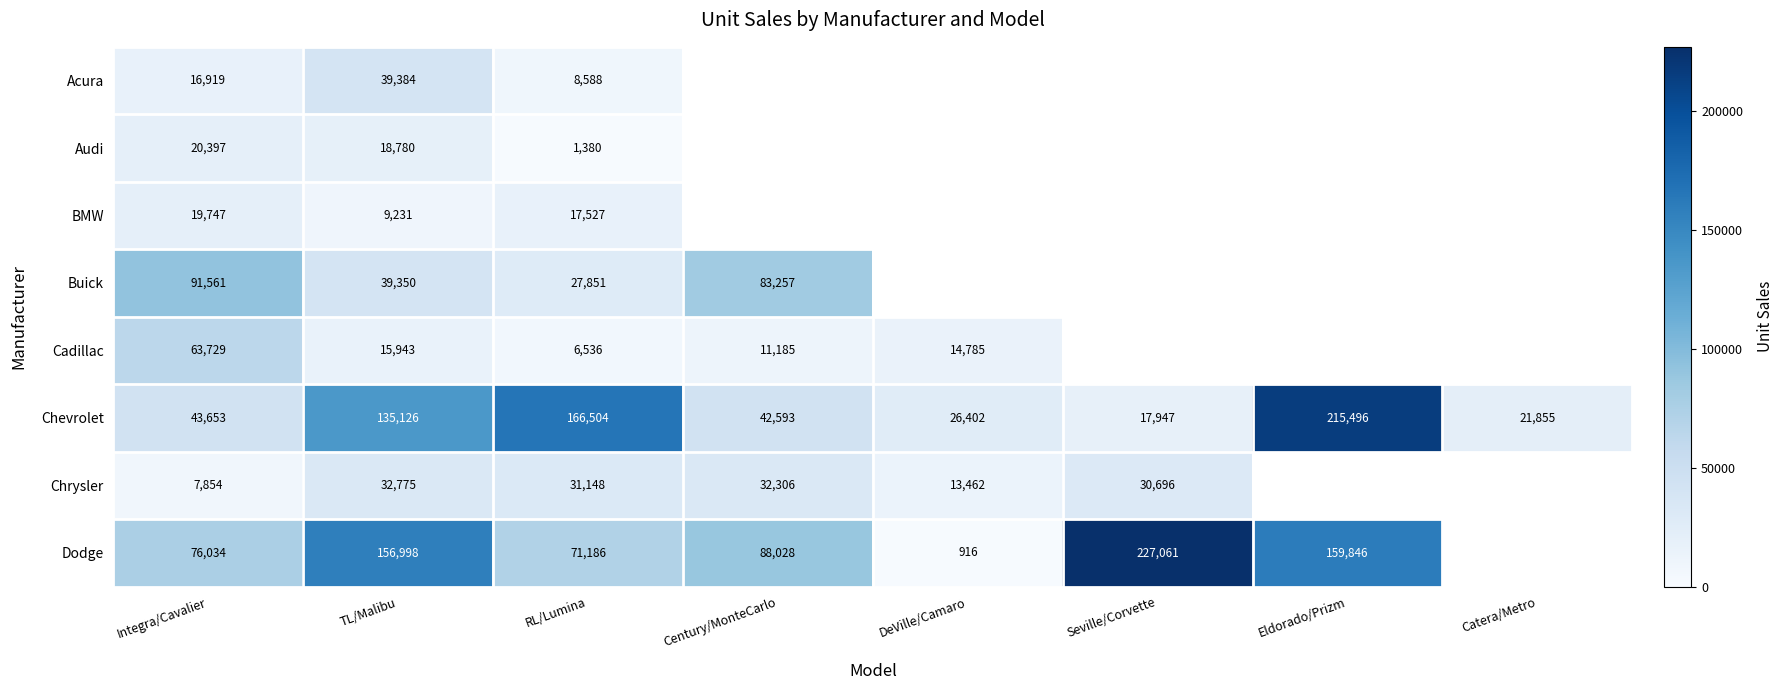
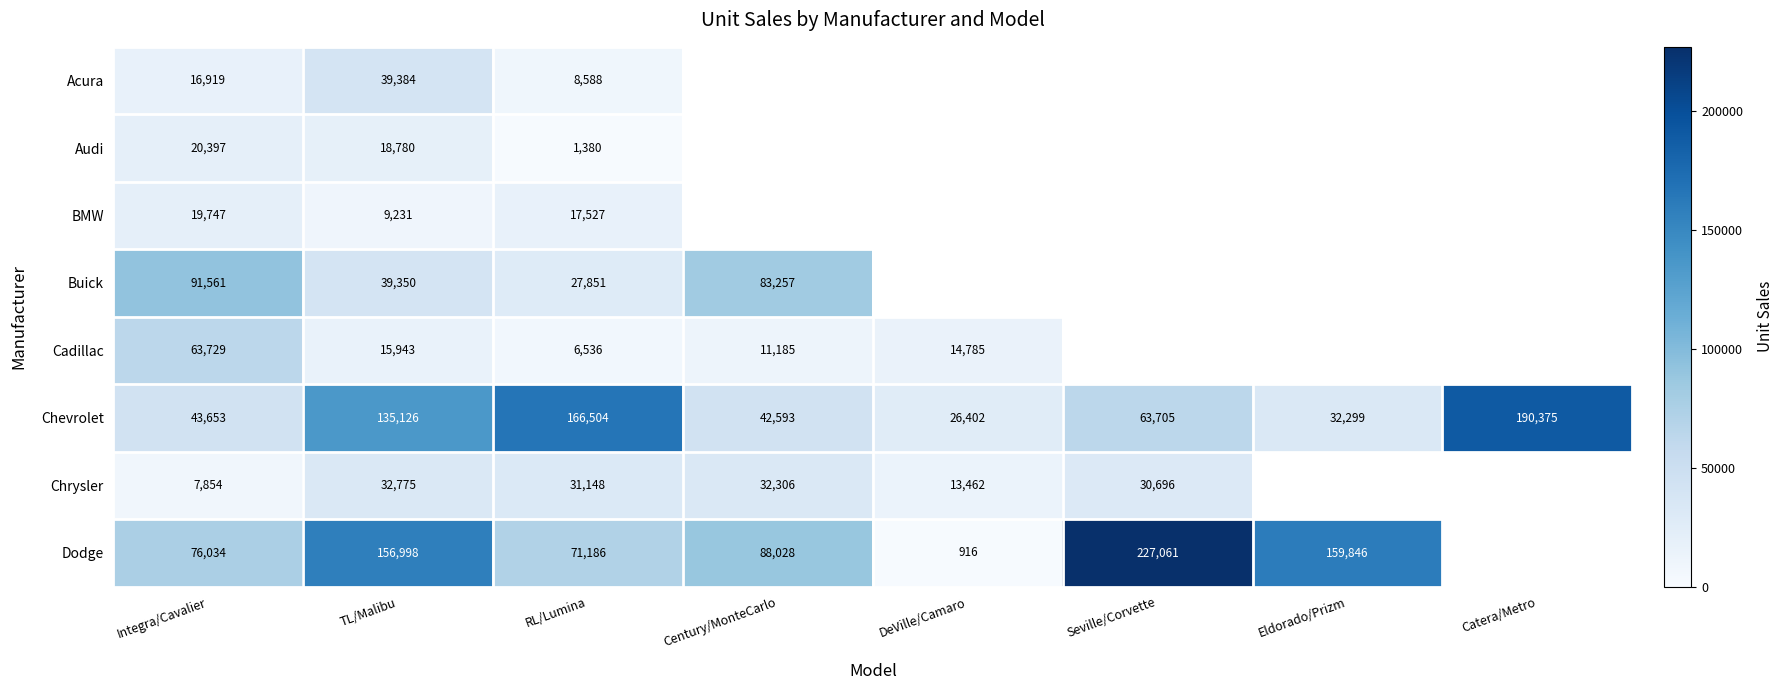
  {
    "Acura": {
      "Integra/Cavalier": "16,919",
      "TL/Malibu": "39,384",
      "RL/Lumina": "8,588"
    },
    "Audi": {
      "Integra/Cavalier": "20,397",
      "TL/Malibu": "18,780",
      "RL/Lumina": "1,380"
    },
    "BMW": {
      "Integra/Cavalier": "19,747",
      "TL/Malibu": "9,231",
      "RL/Lumina": "17,527"
    },
    "Buick": {
      "Integra/Cavalier": "91,561",
      "TL/Malibu": "39,350",
      "RL/Lumina": "27,851",
      "Century/MonteCarlo": "83,257"
    },
    "Cadillac": {
      "Integra/Cavalier": "63,729",
      "TL/Malibu": "15,943",
      "RL/Lumina": "6,536",
      "Century/MonteCarlo": "11,185",
      "DeVille/Camaro": "14,785"
    },
    "Chevrolet": {
      "Integra/Cavalier": "43,653",
      "TL/Malibu": "135,126",
      "RL/Lumina": "166,504",
      "Century/MonteCarlo": "42,593",
      "DeVille/Camaro": "26,402",
-     "Seville/Corvette": "17,947",
-     "Eldorado/Prizm": "215,496",
-     "Catera/Metro": "21,855"
+     "Seville/Corvette": "63,705",
+     "Eldorado/Prizm": "32,299",
+     "Catera/Metro": "190,375"
    },
    "Chrysler": {
      "Integra/Cavalier": "7,854",
      "TL/Malibu": "32,775",
      "RL/Lumina": "31,148",
      "Century/MonteCarlo": "32,306",
      "DeVille/Camaro": "13,462",
      "Seville/Corvette": "30,696"
    },
    "Dodge": {
      "Integra/Cavalier": "76,034",
      "TL/Malibu": "156,998",
      "RL/Lumina": "71,186",
      "Century/MonteCarlo": "88,028",
      "DeVille/Camaro": "916",
      "Seville/Corvette": "227,061",
      "Eldorado/Prizm": "159,846"
    }
  }
